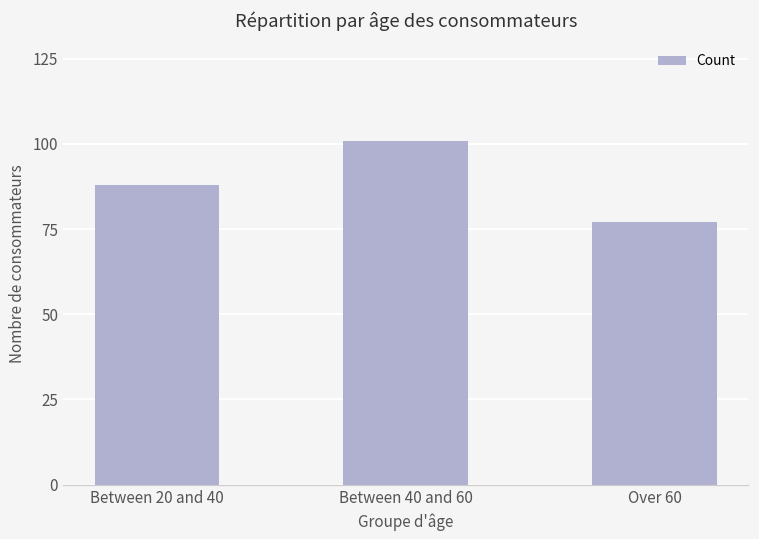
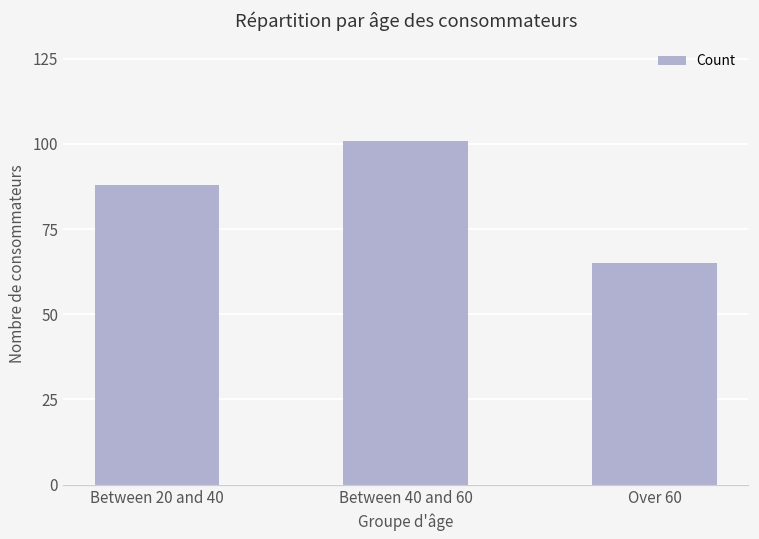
  {
    "Between 20 and 40": 88,
    "Between 40 and 60": 101,
-   "Over 60": 77
+   "Over 60": 65
  }
